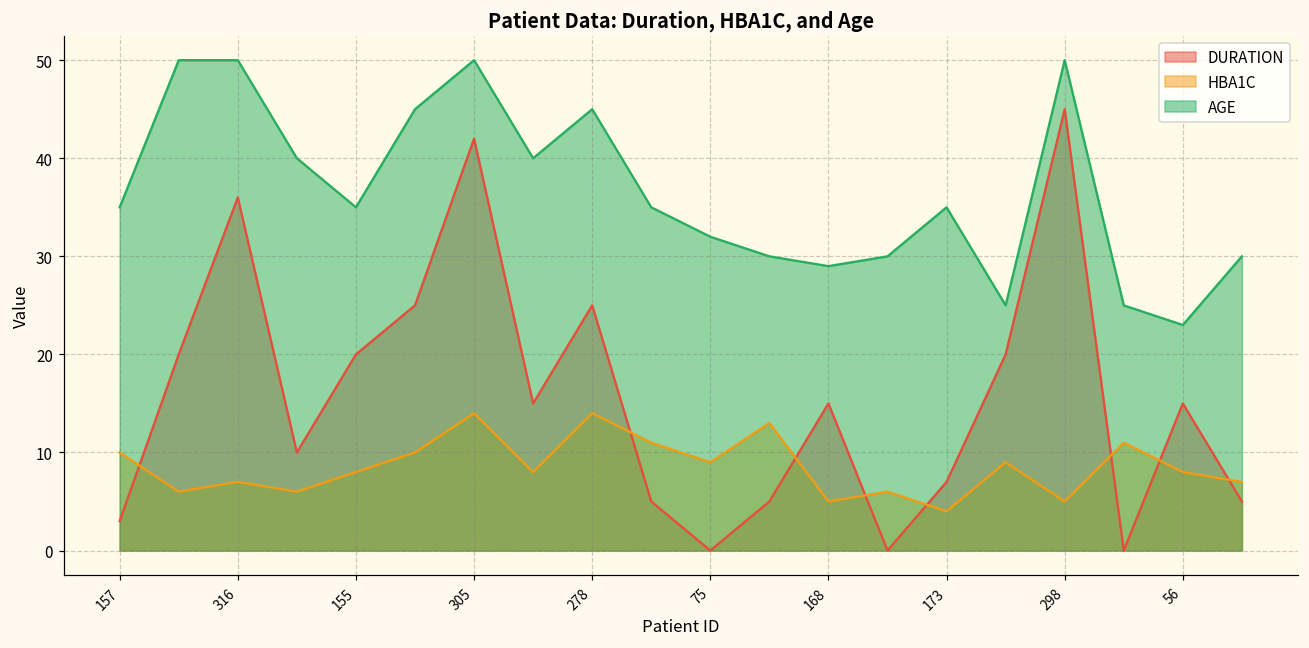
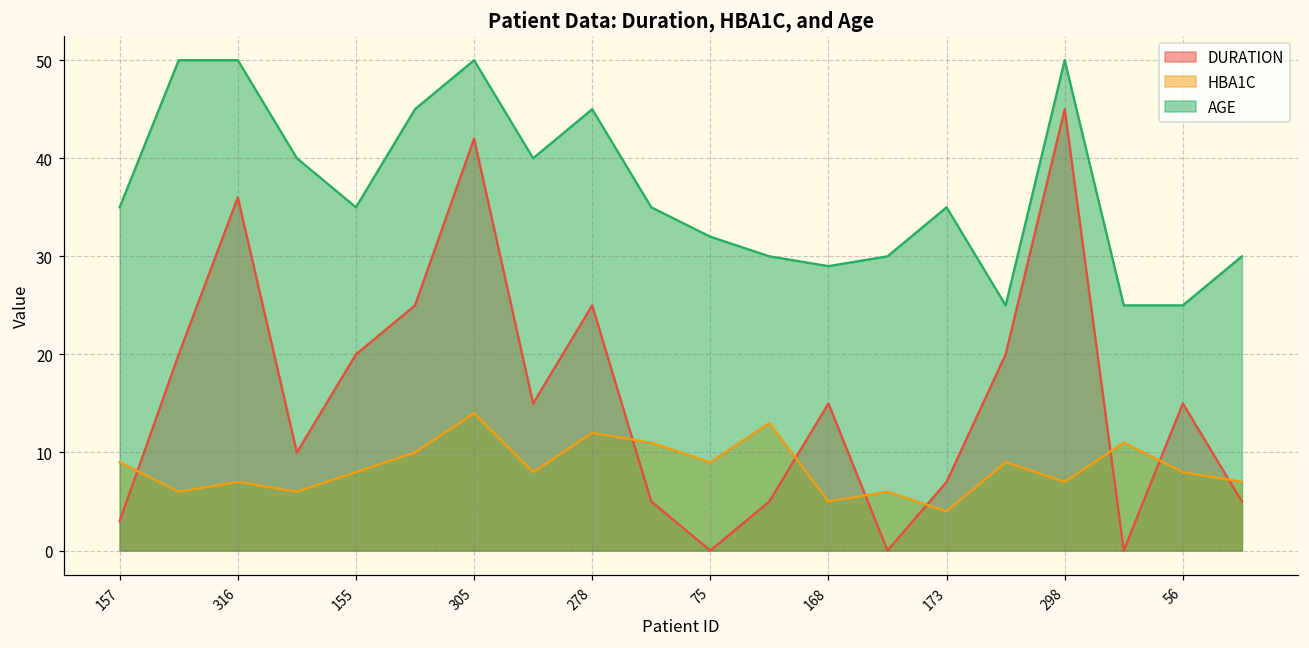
  {
    "DURATION": {
      "157": 3,
      "316": 36,
      "155": 20,
      "305": 42,
      "278": 25,
      "75": 0,
      "168": 15,
      "173": 7,
      "298": 45,
      "56": 15
    },
    "HBA1C": {
-     "157": 10,
+     "157": 9,
      "316": 7,
      "155": 8,
      "305": 14,
-     "278": 14,
+     "278": 12,
      "75": 9,
      "168": 5,
      "173": 4,
-     "298": 5,
+     "298": 7,
      "56": 8
    },
    "AGE": {
      "157": 35,
      "316": 50,
      "155": 35,
      "305": 50,
      "278": 45,
      "75": 32,
      "168": 29,
      "173": 35,
      "298": 50,
-     "56": 23
+     "56": 25
    }
  }
